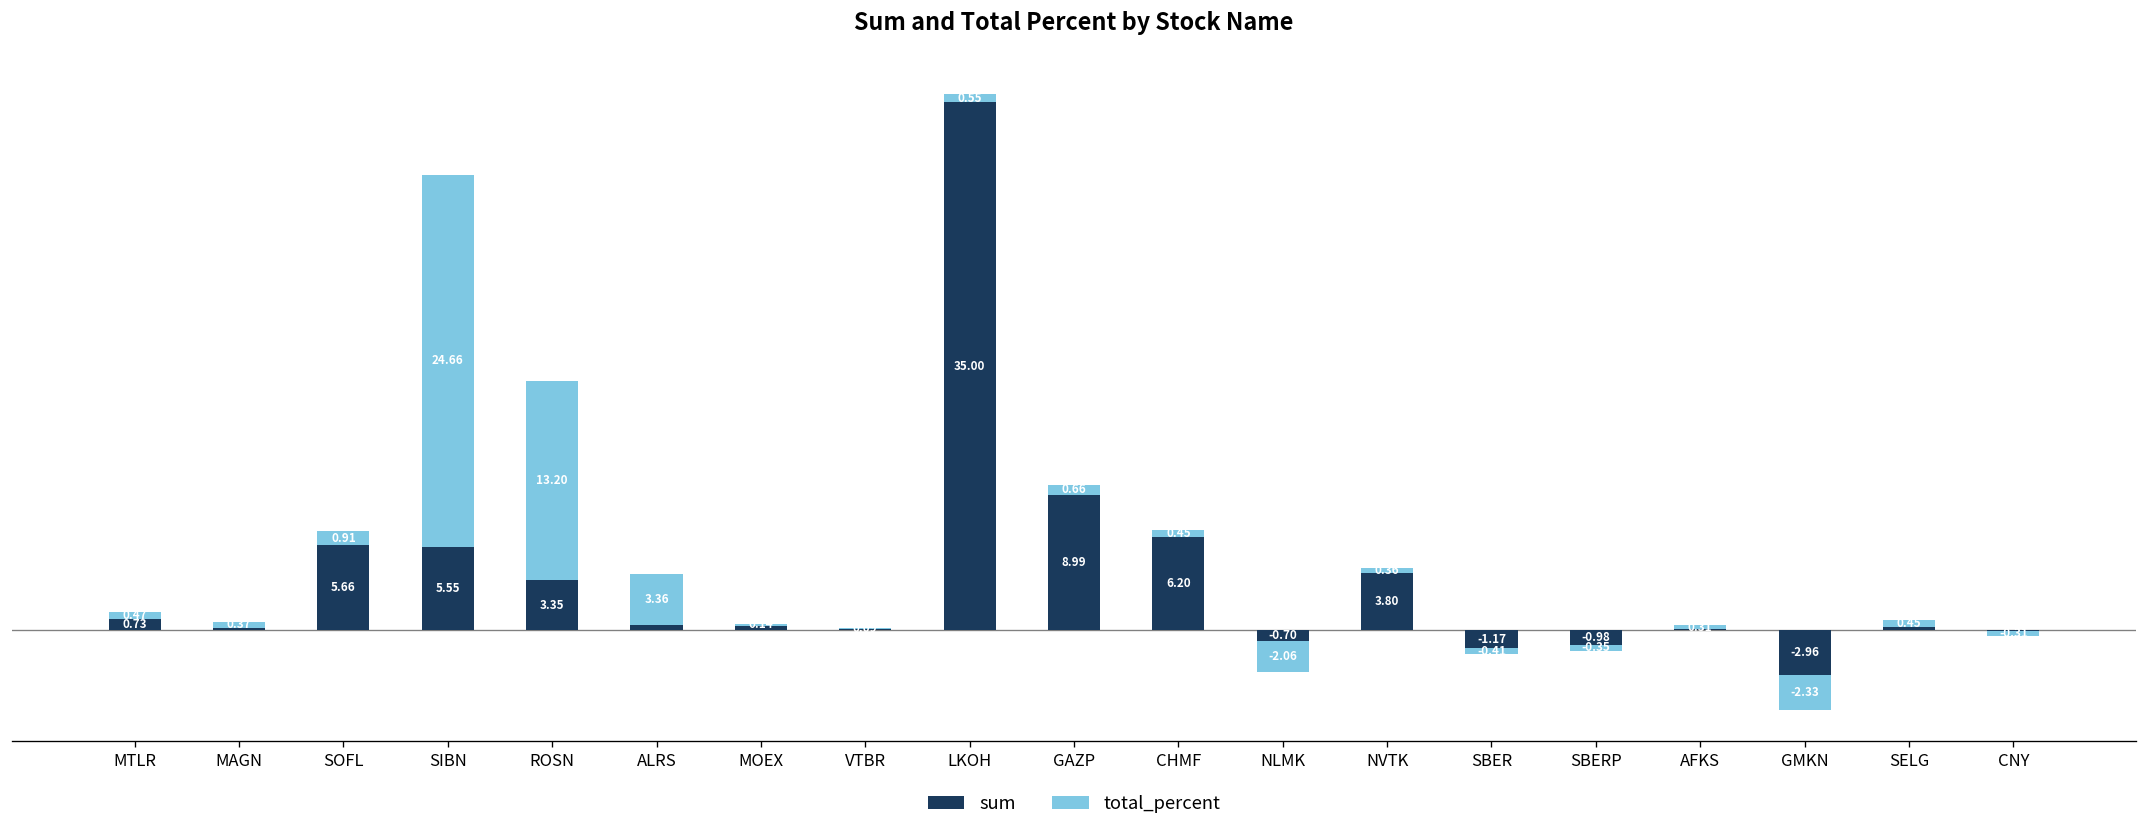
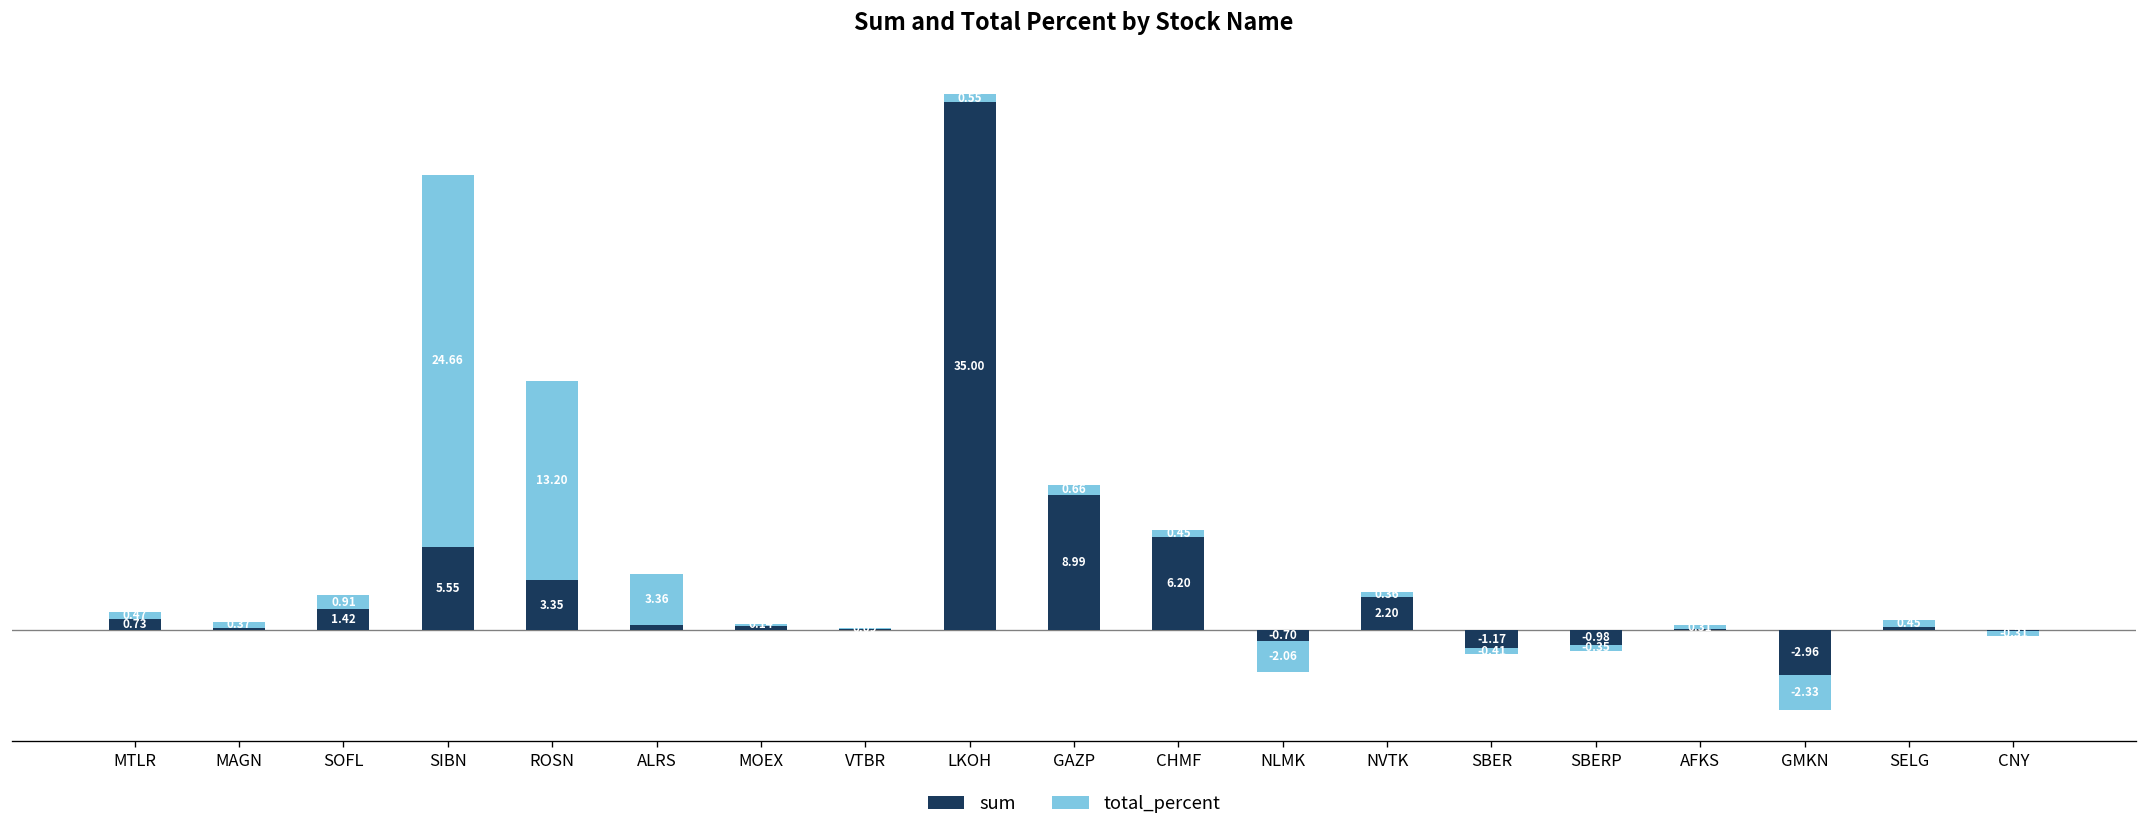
  {
    "sum": {
-     "SOFL": 5.66,
+     "SOFL": 1.42,
      "SIBN": 5.55,
      "ROSN": 3.35,
      "LKOH": 35.00,
      "GAZP": 8.99,
      "CHMF": 6.20,
      "NLMK": -0.70,
-     "NVTK": 3.80,
+     "NVTK": 2.20,
      "SBER": -1.17,
      "GMKN": -2.96
    },
    "total_percent": {
      "MAGN": 0.37,
      "SOFL": 0.91,
      "SIBN": 24.66,
      "ROSN": 13.20,
      "ALRS": 3.36,
      "MOEX": 0.14,
      "LKOH": 0.55,
      "GAZP": 0.66,
      "CHMF": 0.45,
      "NLMK": -2.06,
      "NVTK": 0.36,
      "SBER": -0.41,
      "GMKN": -2.33,
      "SELG": 0.45
    }
  }
